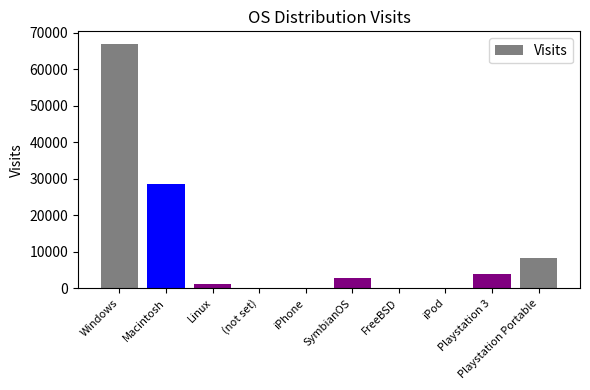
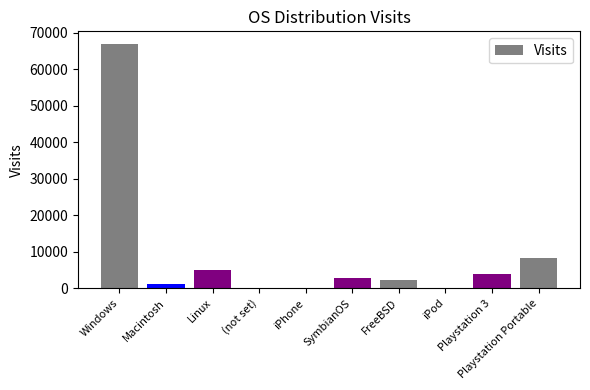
  {
    "Windows": 67000,
-   "Macintosh": 29000,
-   "Linux": 1000,
+   "Macintosh": 1000,
+   "Linux": 5000,
    "SymbianOS": 3000,
-   "FreeBSD": 0,
+   "FreeBSD": 2000,
    "Playstation 3": 4000,
    "Playstation Portable": 8000
  }
